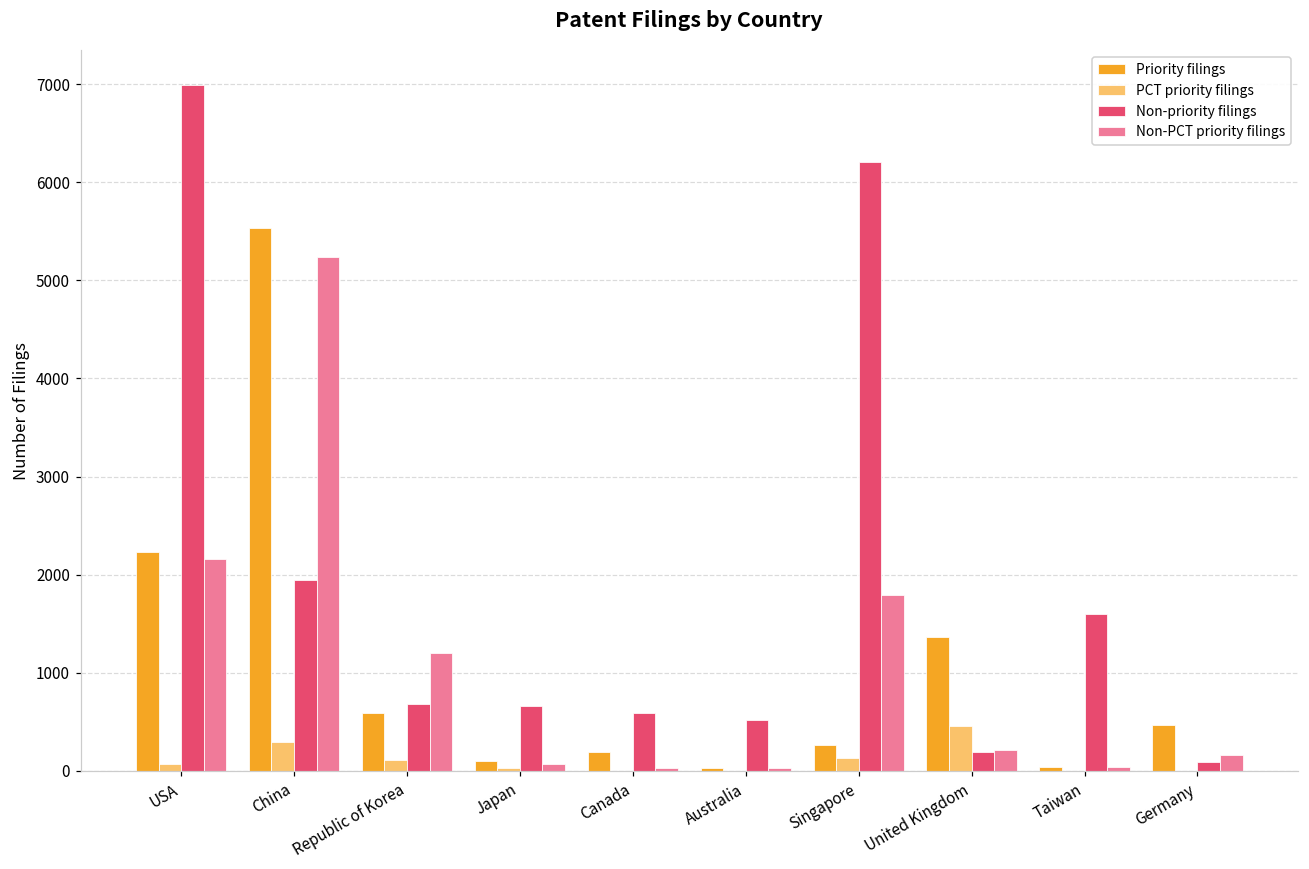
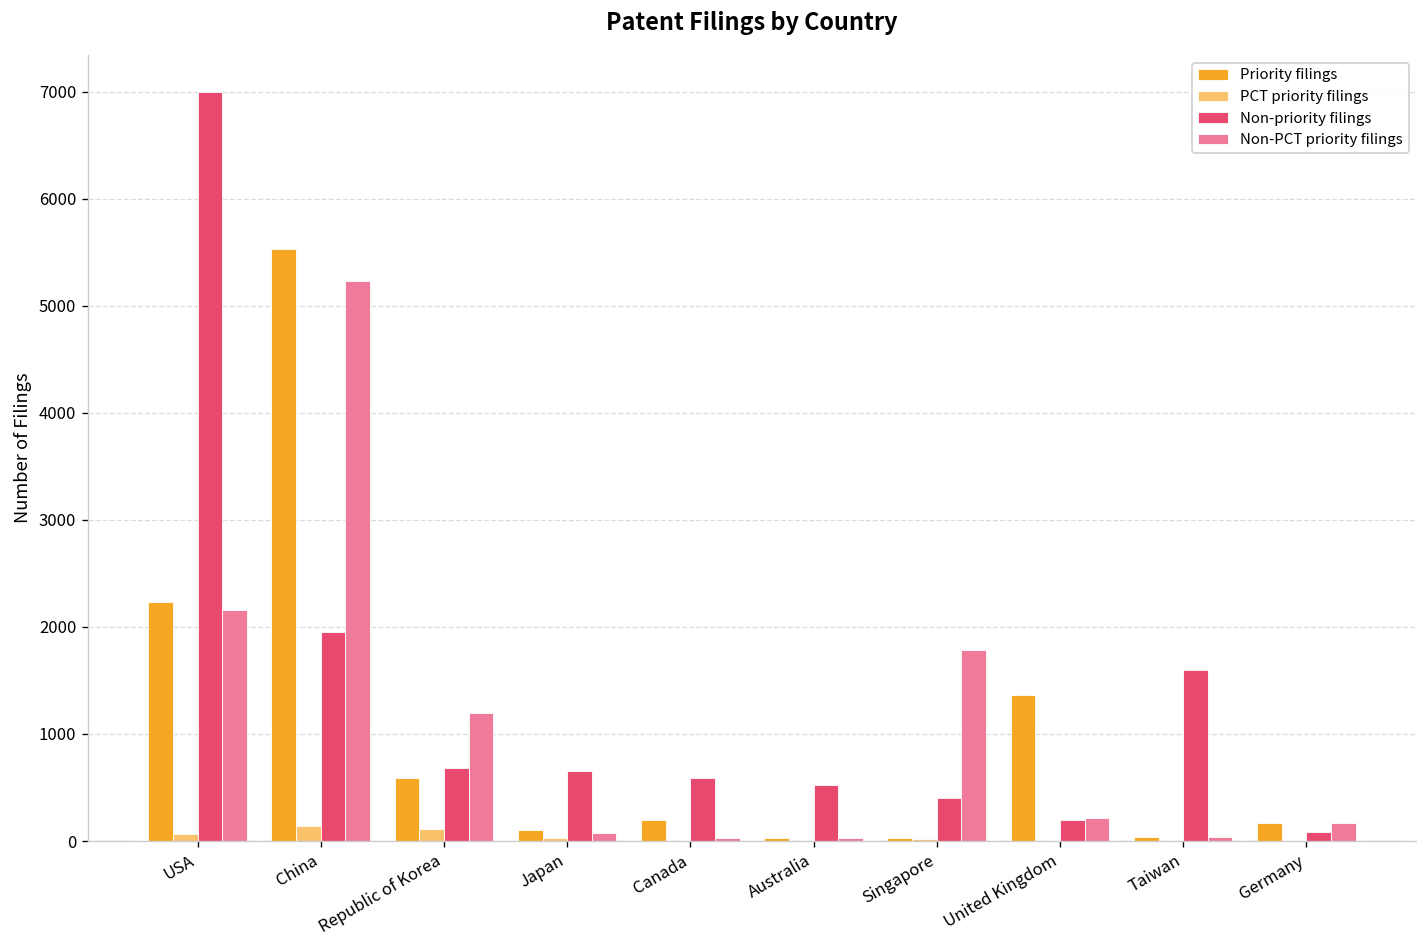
  {
    "Priority filings": {
      "USA": 2200,
      "China": 5500,
      "Republic of Korea": 600,
      "Japan": 100,
      "Canada": 200,
-     "Singapore": 300,
+     "Singapore": 0,
      "United Kingdom": 1400,
      "Taiwan": 0,
-     "Germany": 500
+     "Germany": 200
    },
    "PCT priority filings": {
      "USA": 100,
-     "China": 300,
+     "China": 100,
      "Republic of Korea": 100,
      "Japan": 0,
-     "Singapore": 100,
-     "United Kingdom": 500,
+     "Singapore": 0,
+     "United Kingdom": 0,
      "Taiwan": 0,
      "Germany": 0
    },
    "Non-priority filings": {
      "USA": 7000,
      "China": 2000,
      "Republic of Korea": 700,
      "Japan": 700,
      "Canada": 600,
      "Australia": 500,
-     "Singapore": 6200,
+     "Singapore": 400,
      "United Kingdom": 200,
      "Taiwan": 1600,
      "Germany": 100
    },
    "Non-PCT priority filings": {
      "USA": 2200,
      "China": 5200,
      "Republic of Korea": 1200,
      "Japan": 100,
      "Singapore": 1800,
      "United Kingdom": 200,
      "Taiwan": 0,
      "Germany": 200
    }
  }
